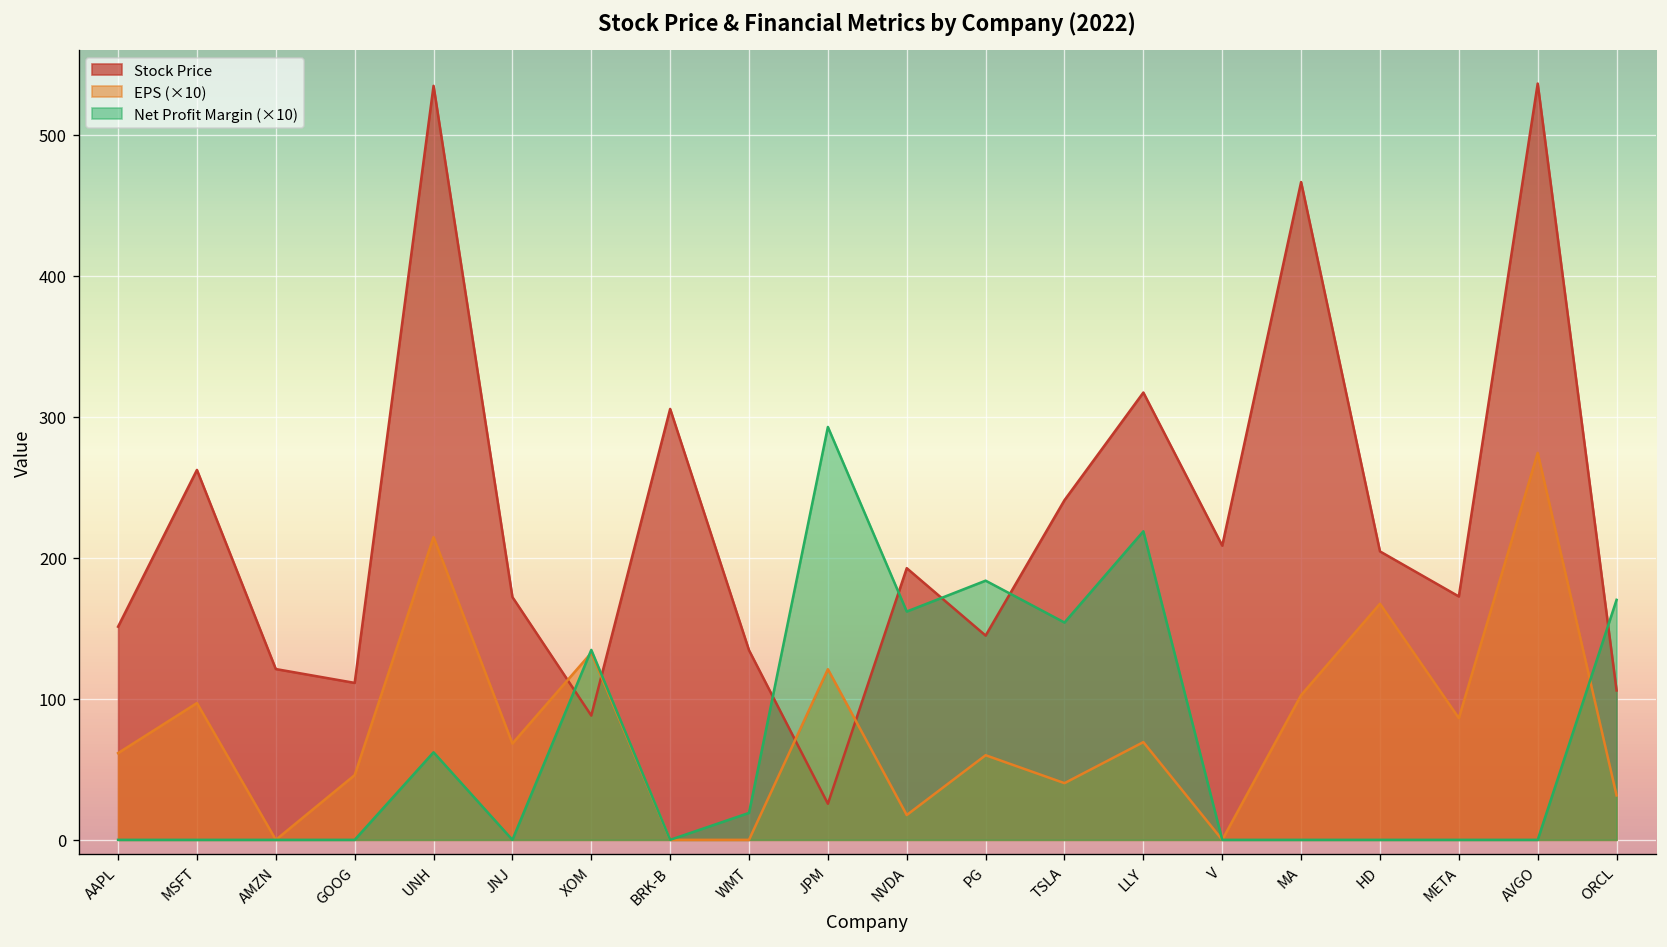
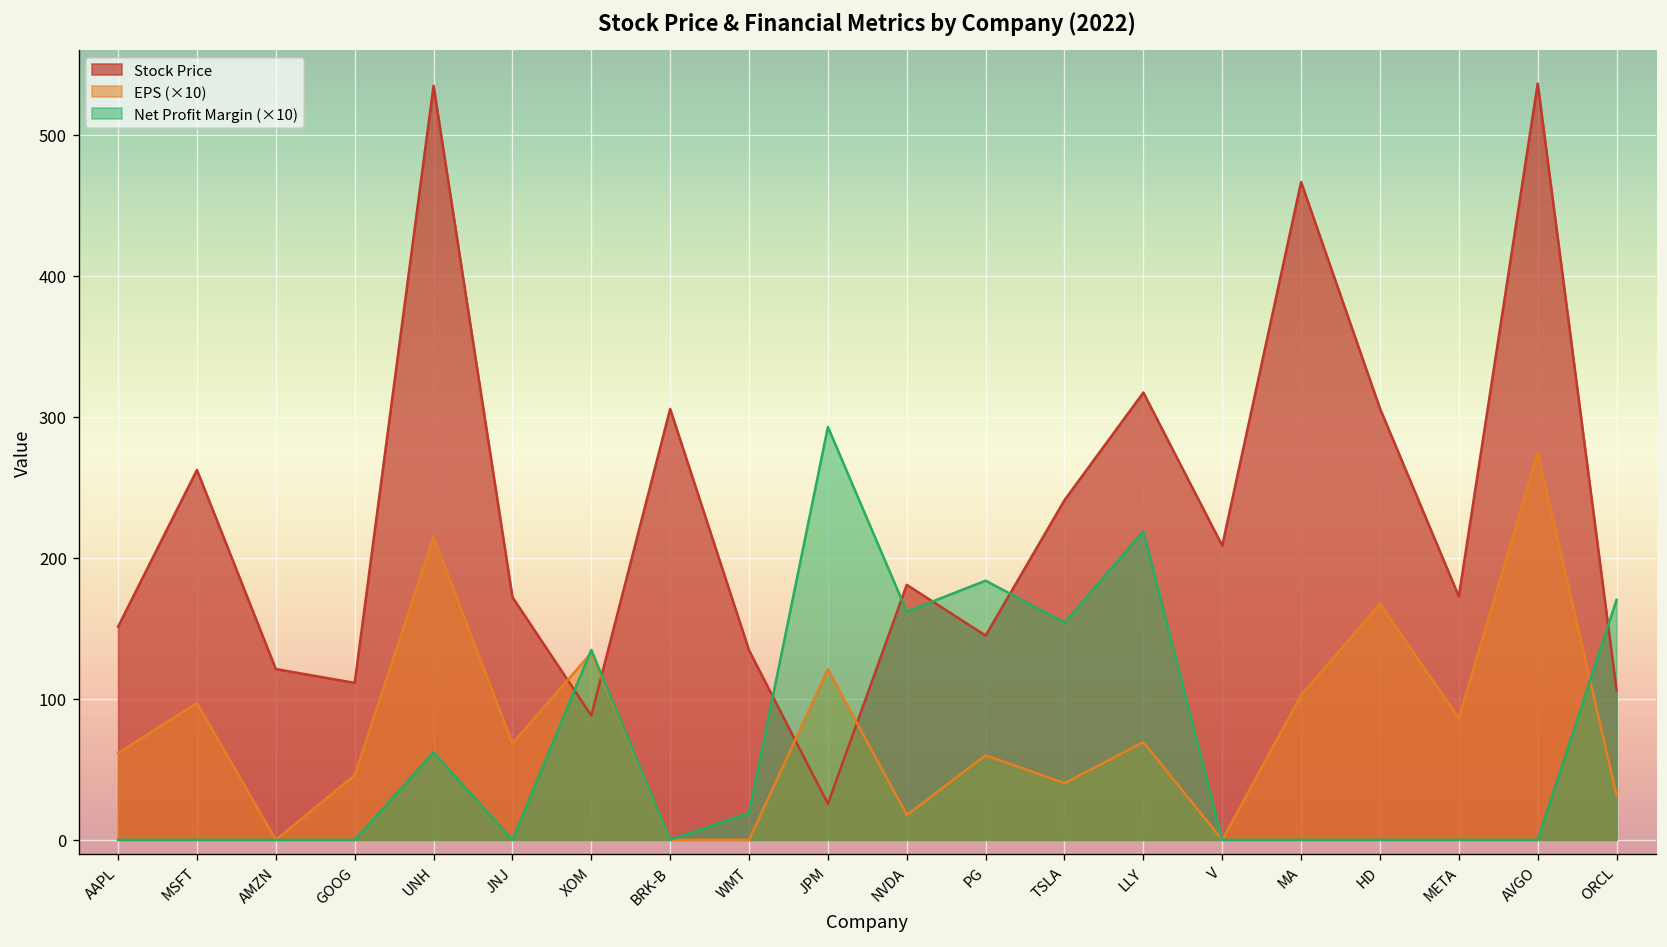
  {
    "Stock Price": {
      "AAPL": 151,
      "MSFT": 262,
      "AMZN": 121,
      "GOOG": 111,
      "UNH": 535,
      "JNJ": 172,
      "XOM": 88,
      "BRK-B": 306,
      "WMT": 134,
      "JPM": 26,
-     "NVDA": 193,
+     "NVDA": 181,
      "PG": 145,
      "TSLA": 241,
      "LLY": 317,
      "V": 209,
      "MA": 466,
-     "HD": 205,
+     "HD": 306,
      "META": 173,
      "AVGO": 536,
      "ORCL": 106
    },
    "EPS (×10)": {
      "AAPL": 62,
      "MSFT": 97,
      "GOOG": 46,
      "UNH": 215,
      "JNJ": 68,
      "WMT": 0,
      "JPM": 121,
      "NVDA": 18,
      "PG": 60,
      "TSLA": 40,
      "LLY": 69,
      "MA": 103,
      "HD": 167,
      "META": 86,
      "AVGO": 274,
      "ORCL": 32
    },
    "Net Profit Margin (×10)": {
      "AAPL": 0,
      "MSFT": 0,
      "GOOG": 0,
      "UNH": 62,
      "JNJ": 0,
      "WMT": 19,
      "JPM": 293,
      "NVDA": 162,
      "PG": 184,
      "TSLA": 154,
      "LLY": 219,
      "MA": 0,
      "HD": 0,
      "META": 0,
      "AVGO": 0,
      "ORCL": 170
    }
  }
